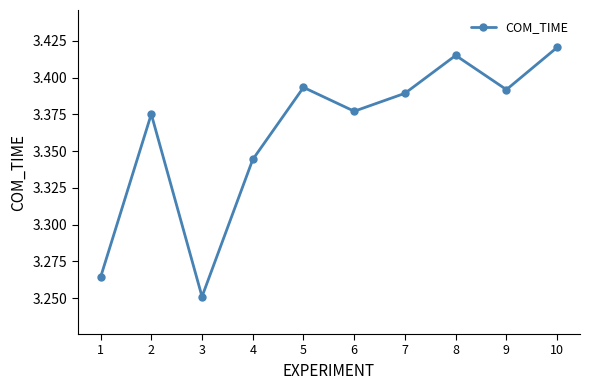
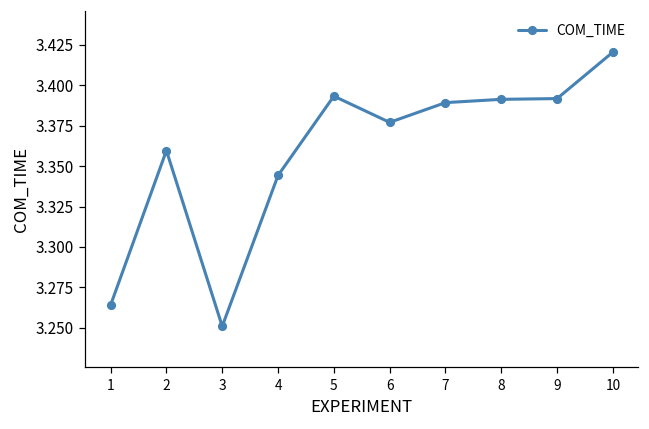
  {
    "1": 3.264,
-   "2": 3.375,
+   "2": 3.360,
    "3": 3.251,
    "4": 3.344,
    "5": 3.393,
    "6": 3.377,
    "7": 3.389,
-   "8": 3.415,
+   "8": 3.391,
    "9": 3.392,
    "10": 3.421
  }
